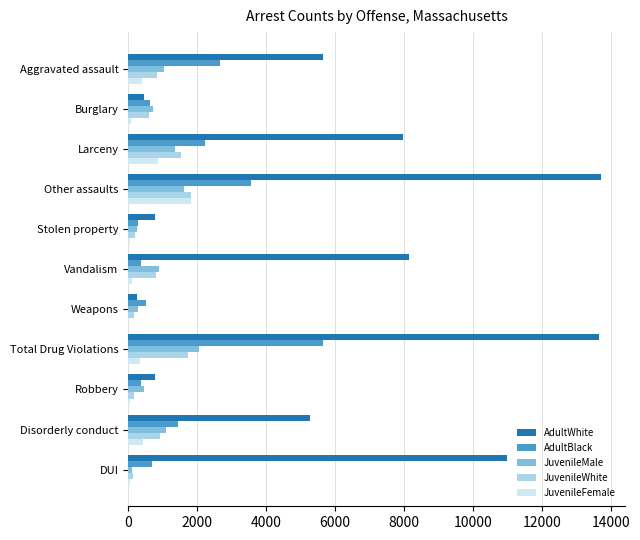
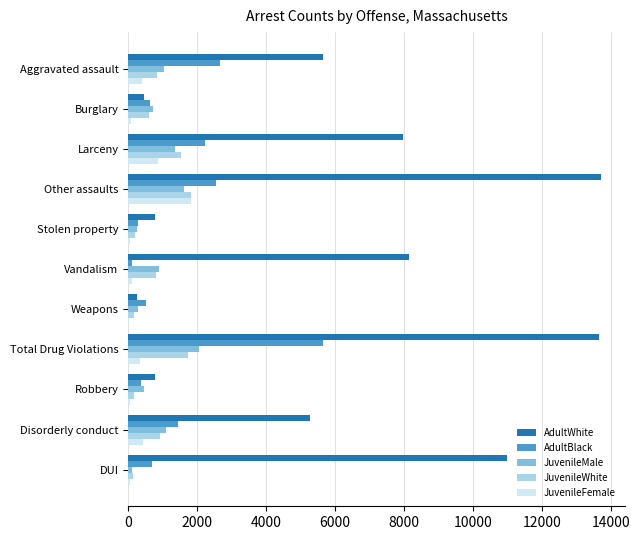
  {
    "AdultWhite": {
      "Aggravated assault": 5700,
      "Burglary": 400,
      "Larceny": 8000,
      "Other assaults": 13700,
      "Stolen property": 800,
      "Vandalism": 8200,
      "Weapons": 300,
      "Total Drug Violations": 13700,
      "Robbery": 800,
      "Disorderly conduct": 5300,
      "DUI": 11000
    },
    "AdultBlack": {
      "Aggravated assault": 2700,
      "Burglary": 600,
      "Larceny": 2200,
-     "Other assaults": 3600,
+     "Other assaults": 2500,
      "Stolen property": 300,
-     "Vandalism": 400,
+     "Vandalism": 100,
      "Weapons": 500,
      "Total Drug Violations": 5600,
      "Robbery": 400,
      "Disorderly conduct": 1500,
      "DUI": 700
    }
  }
